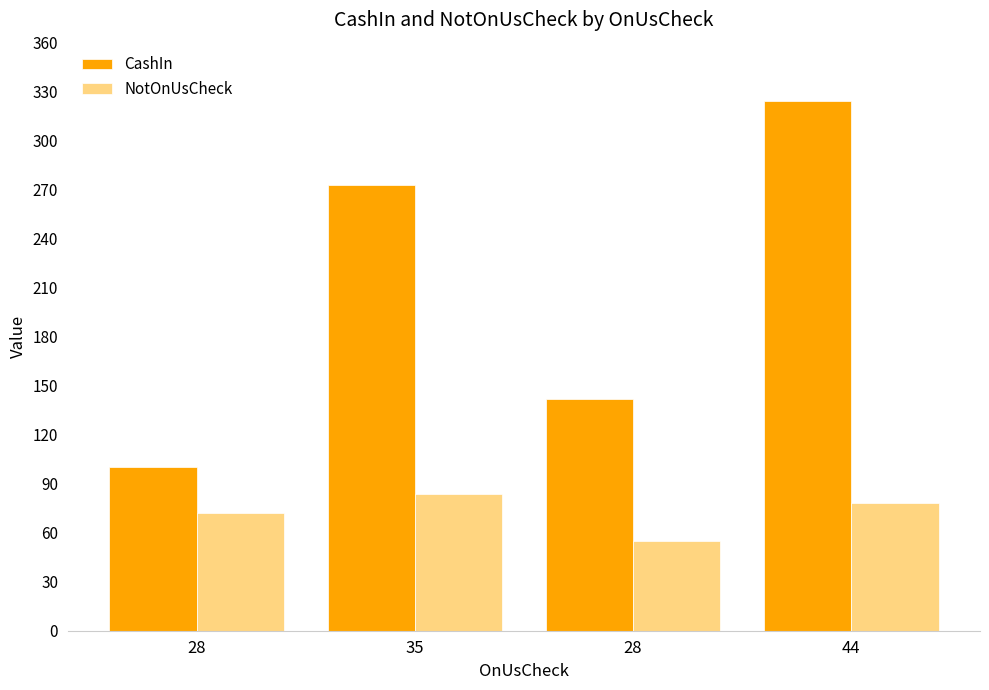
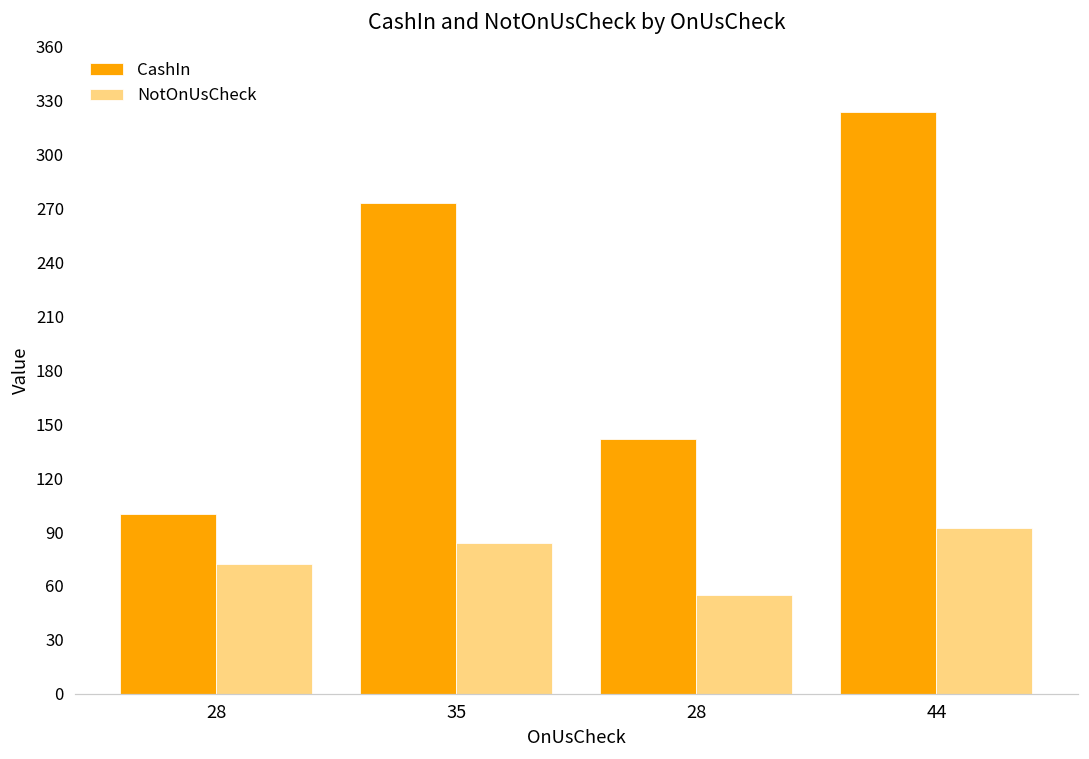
  {
    "CashIn": {
      "35": 273,
      "44": 324
    },
    "NotOnUsCheck": {
      "35": 84,
-     "44": 78
+     "44": 92
    }
  }
